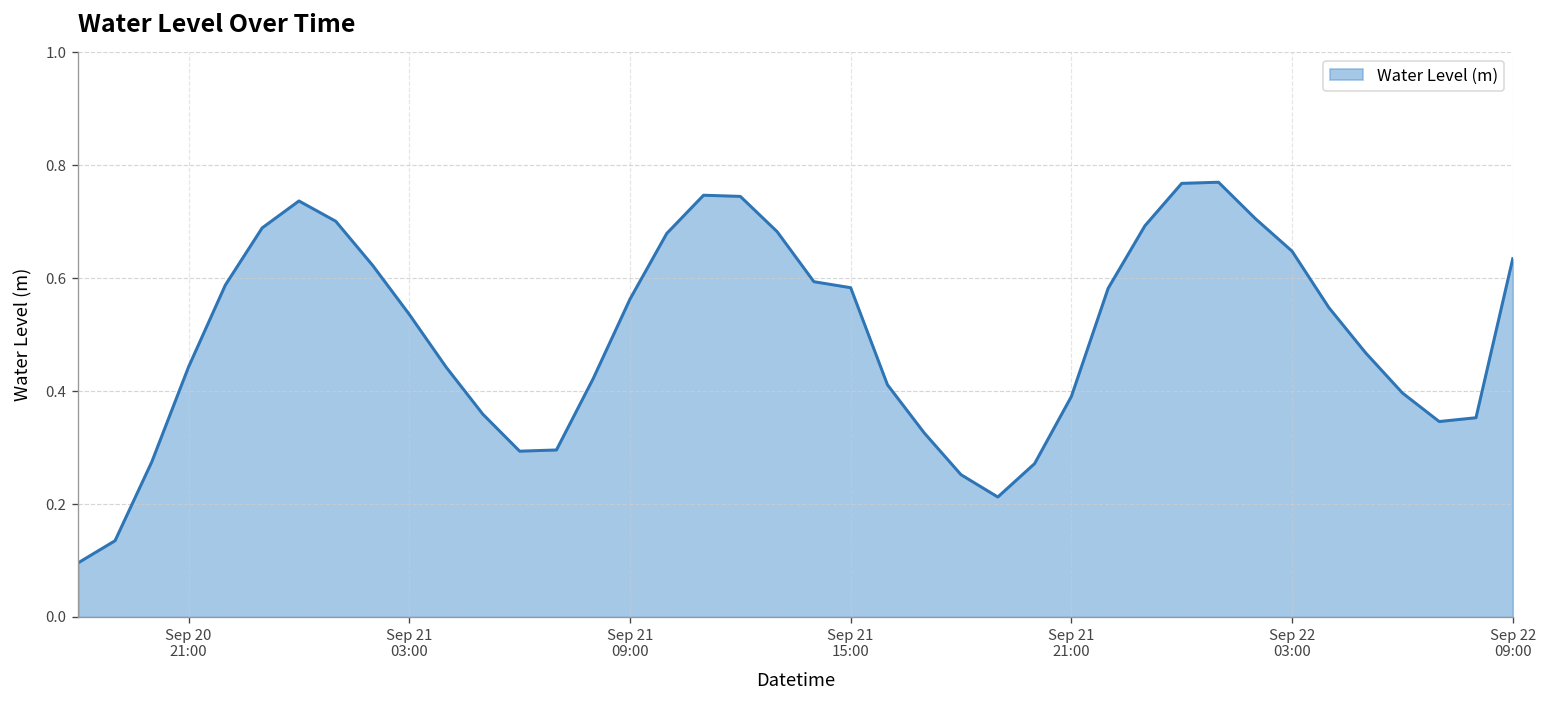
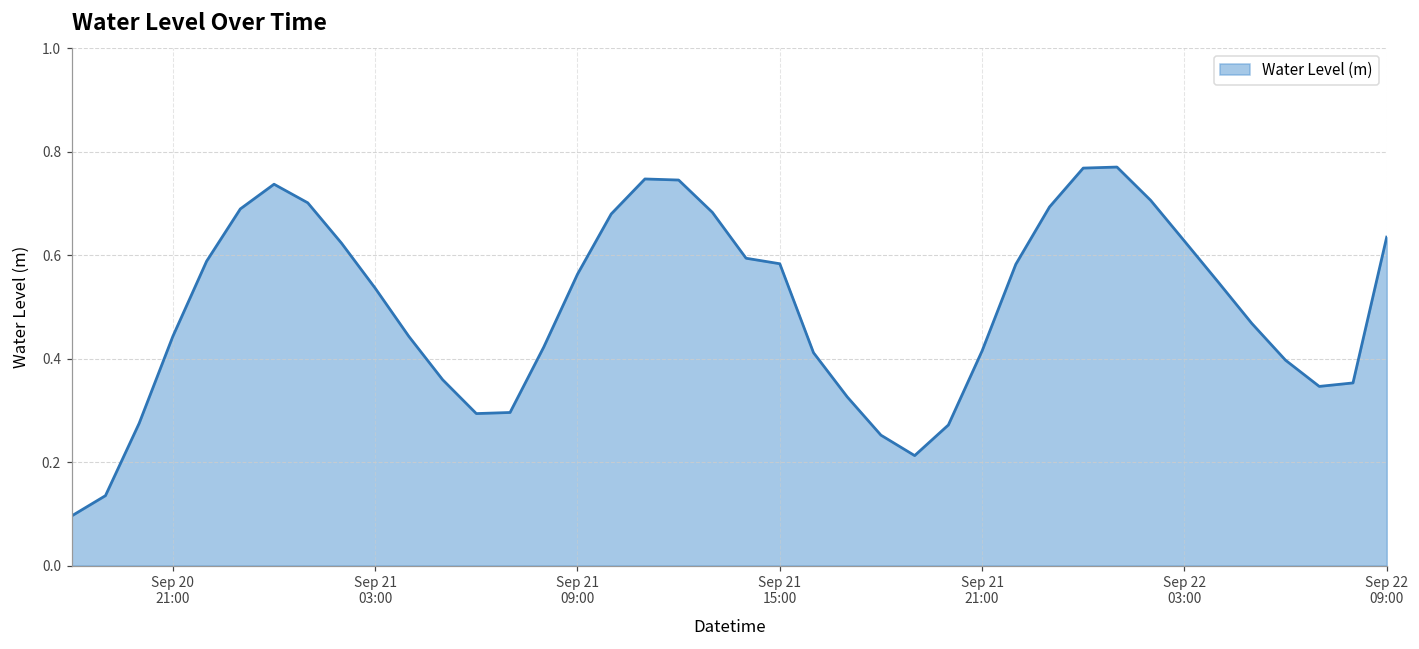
  {
    "Sep 20 21:00": 0.44,
    "Sep 21 03:00": 0.54,
    "Sep 21 09:00": 0.56,
    "Sep 21 15:00": 0.58,
-   "Sep 21 21:00": 0.39,
-   "Sep 22 03:00": 0.65,
+   "Sep 21 21:00": 0.41,
+   "Sep 22 03:00": 0.63,
    "Sep 22 09:00": 0.63
  }
